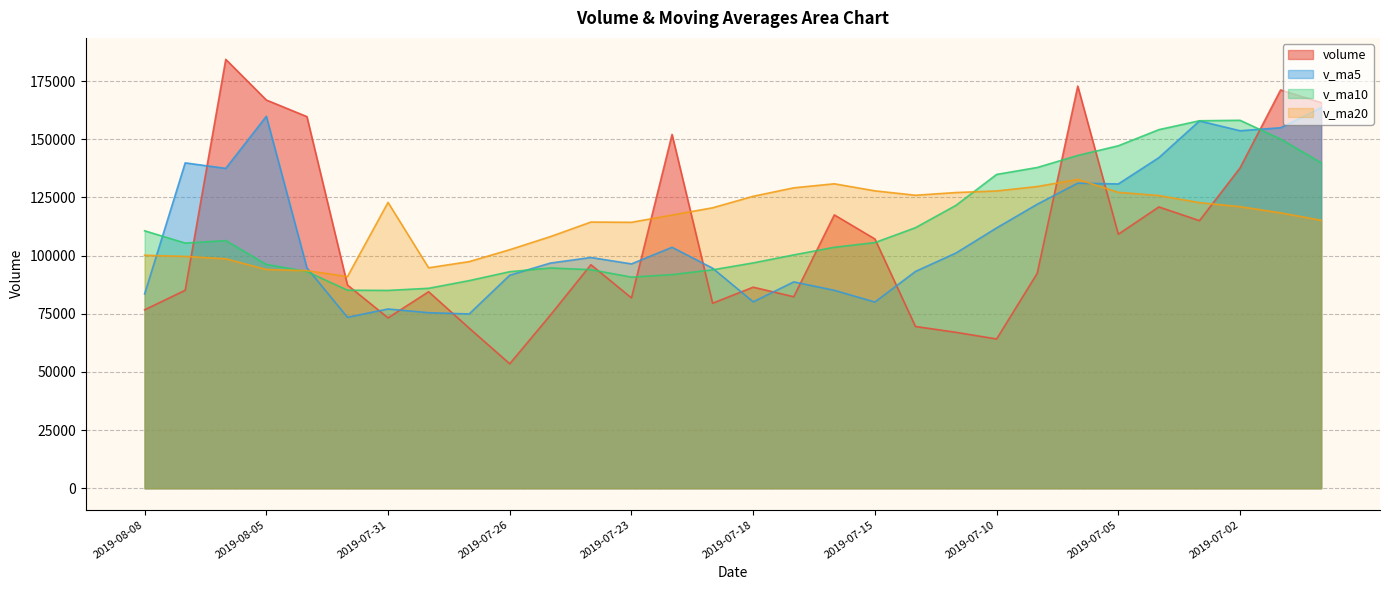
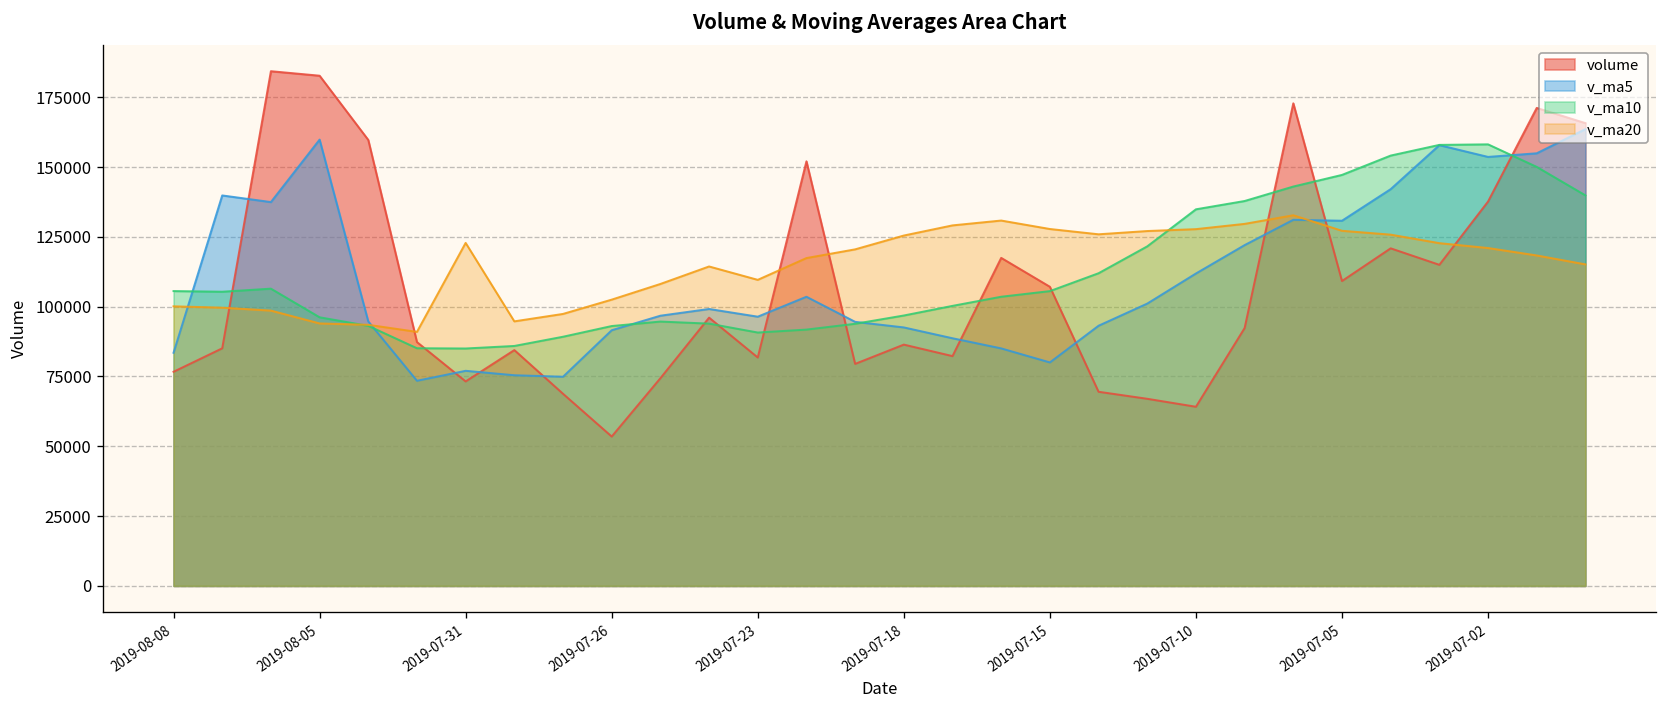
  {
    "volume": {
      "2019-08-08": 77000,
-     "2019-08-05": 167000,
+     "2019-08-05": 183000,
      "2019-07-31": 73000,
      "2019-07-26": 53000,
      "2019-07-23": 82000,
      "2019-07-18": 86000,
      "2019-07-15": 107000,
      "2019-07-10": 64000,
      "2019-07-05": 109000,
      "2019-07-02": 138000
    },
    "v_ma5": {
      "2019-08-08": 83000,
      "2019-08-05": 160000,
      "2019-07-31": 77000,
      "2019-07-26": 92000,
      "2019-07-23": 96000,
-     "2019-07-18": 80000,
+     "2019-07-18": 93000,
      "2019-07-15": 80000,
      "2019-07-10": 112000,
      "2019-07-05": 131000,
      "2019-07-02": 154000
    },
    "v_ma10": {
-     "2019-08-08": 111000,
+     "2019-08-08": 106000,
      "2019-08-05": 96000,
      "2019-07-31": 85000,
      "2019-07-26": 93000,
      "2019-07-23": 91000,
      "2019-07-18": 97000,
      "2019-07-15": 106000,
      "2019-07-10": 135000,
      "2019-07-05": 147000,
      "2019-07-02": 158000
    },
    "v_ma20": {
      "2019-08-08": 100000,
      "2019-08-05": 94000,
      "2019-07-31": 123000,
      "2019-07-26": 103000,
-     "2019-07-23": 114000,
+     "2019-07-23": 110000,
      "2019-07-18": 125000,
      "2019-07-15": 128000,
      "2019-07-10": 128000,
      "2019-07-05": 127000,
      "2019-07-02": 121000
    }
  }
